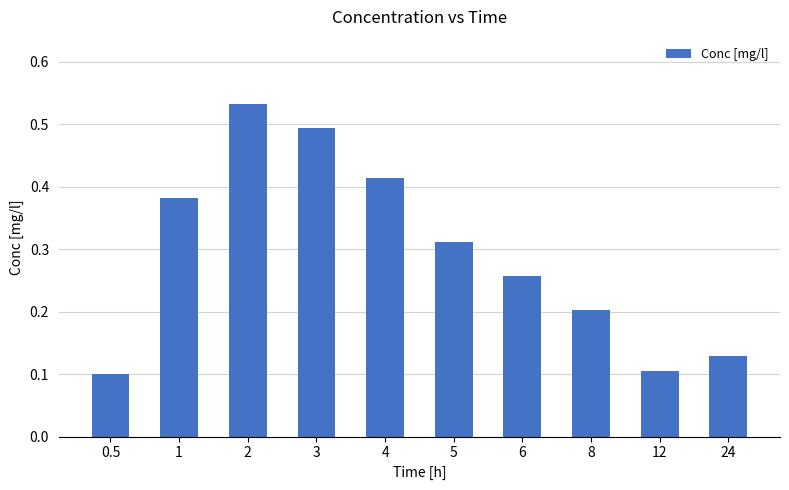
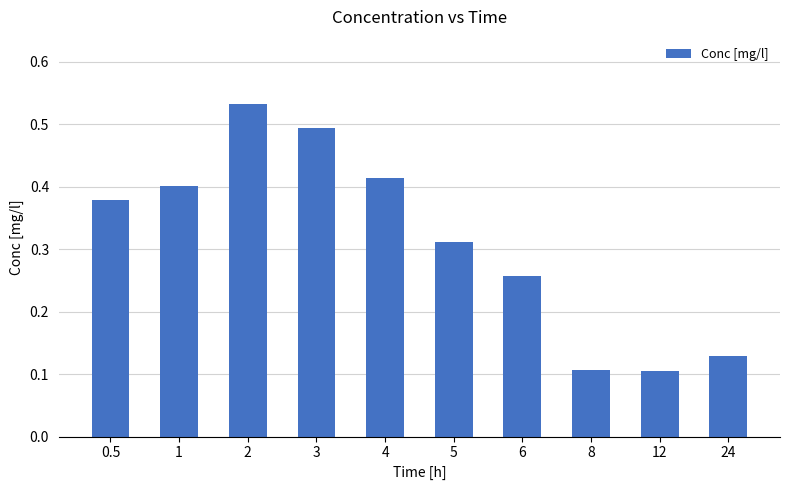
  {
-   "0.5": 0.10,
-   "1": 0.38,
+   "0.5": 0.38,
+   "1": 0.40,
    "2": 0.53,
    "3": 0.49,
    "4": 0.41,
    "5": 0.31,
    "6": 0.26,
-   "8": 0.20,
+   "8": 0.11,
    "12": 0.11,
    "24": 0.13
  }
